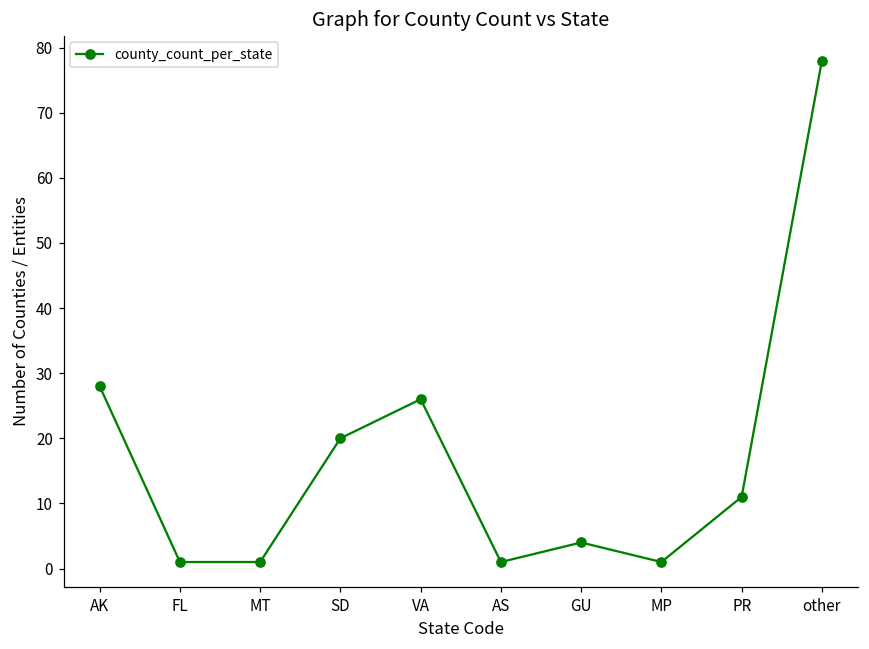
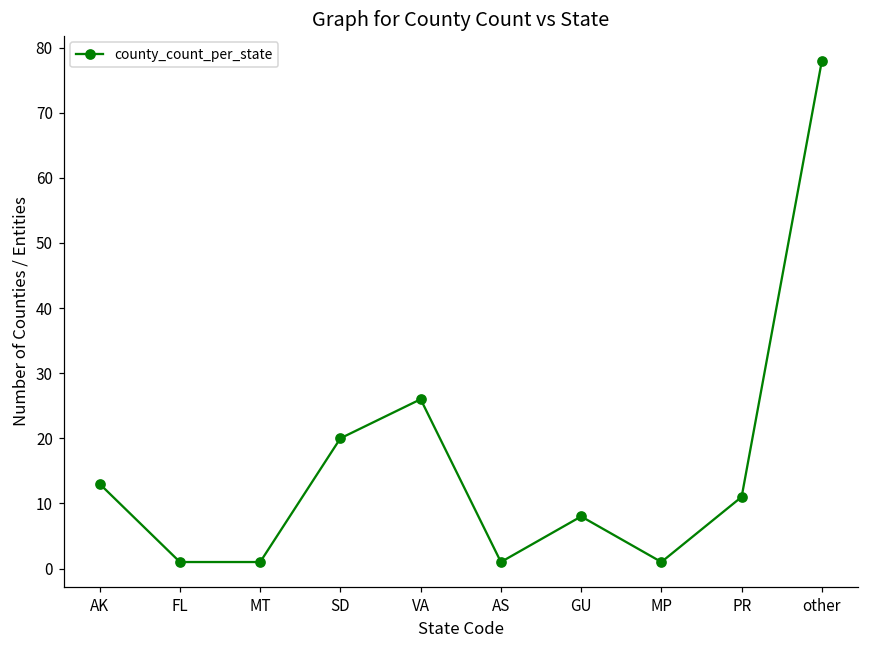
  {
-   "AK": 28,
+   "AK": 13,
    "FL": 1,
    "MT": 1,
    "SD": 20,
    "VA": 26,
    "AS": 1,
-   "GU": 4,
+   "GU": 8,
    "MP": 1,
    "PR": 11,
    "other": 78
  }
